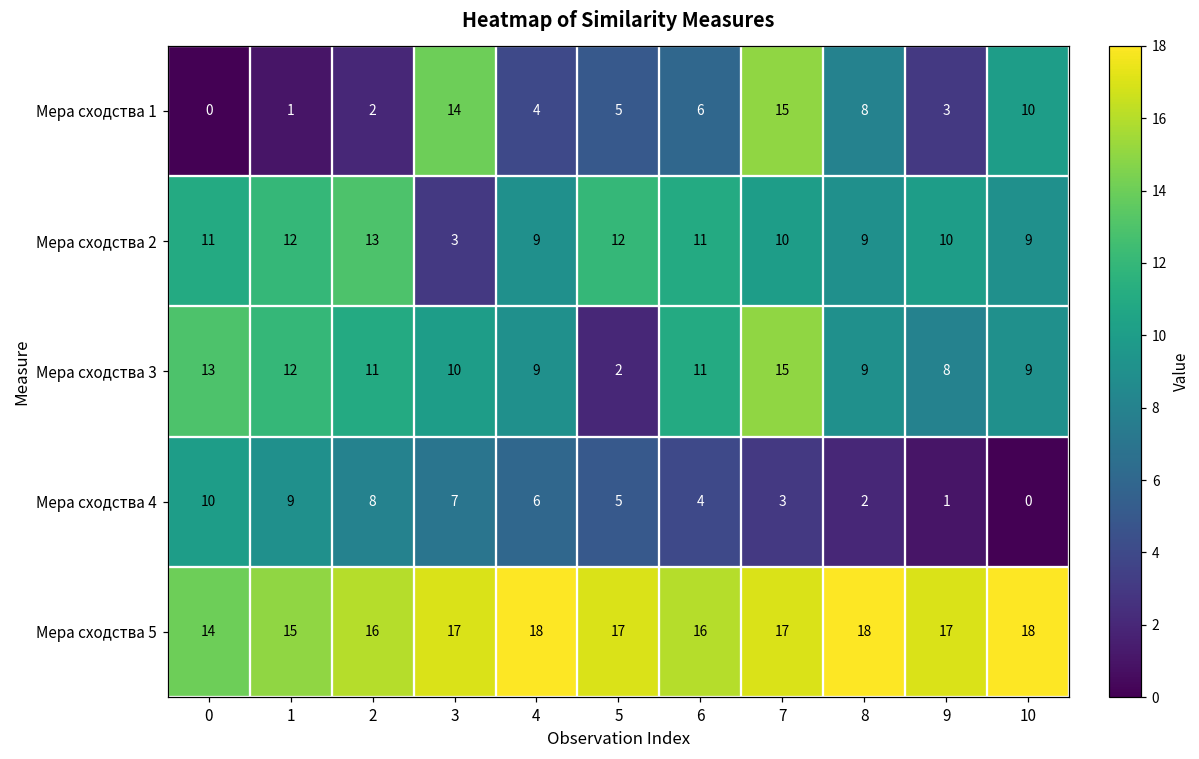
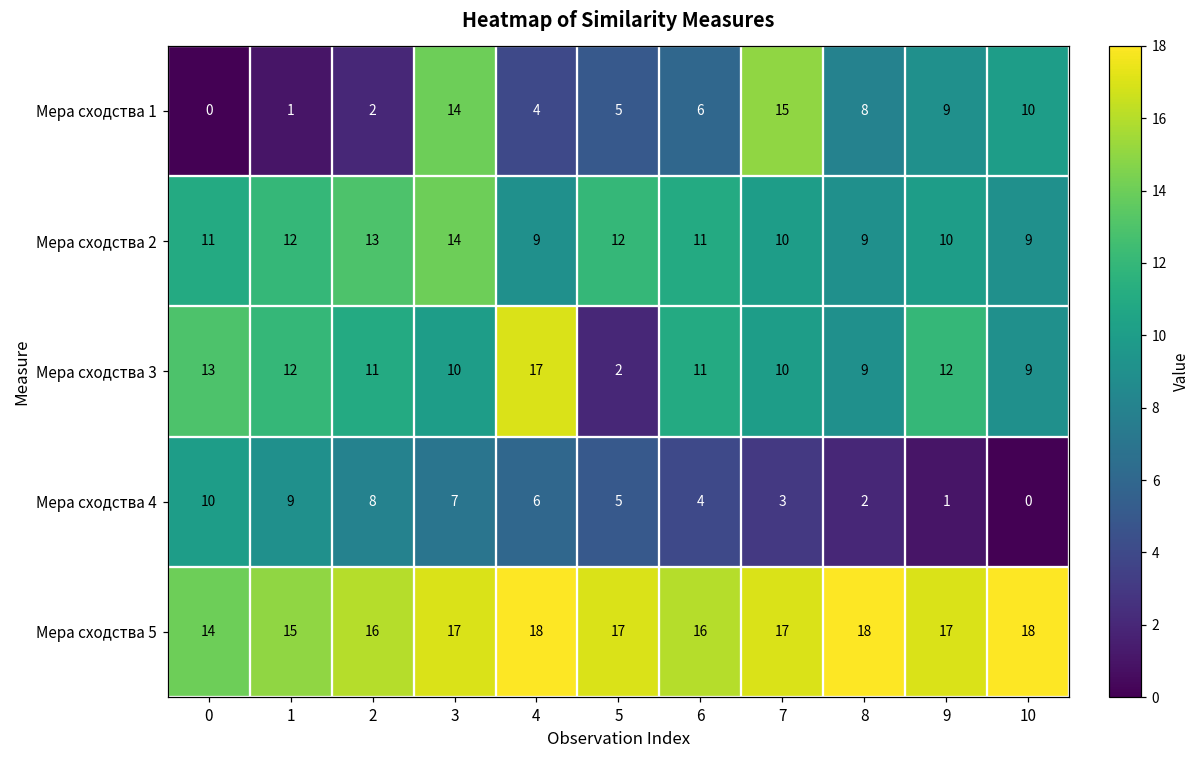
  {
    "Мера сходства 1": {
      "0": 0,
      "1": 1,
      "2": 2,
      "3": 14,
      "4": 4,
      "5": 5,
      "6": 6,
      "7": 15,
      "8": 8,
-     "9": 3,
+     "9": 9,
      "10": 10
    },
    "Мера сходства 2": {
      "0": 11,
      "1": 12,
      "2": 13,
-     "3": 3,
+     "3": 14,
      "4": 9,
      "5": 12,
      "6": 11,
      "7": 10,
      "8": 9,
      "9": 10,
      "10": 9
    },
    "Мера сходства 3": {
      "0": 13,
      "1": 12,
      "2": 11,
      "3": 10,
-     "4": 9,
+     "4": 17,
      "5": 2,
      "6": 11,
-     "7": 15,
+     "7": 10,
      "8": 9,
-     "9": 8,
+     "9": 12,
      "10": 9
    },
    "Мера сходства 4": {
      "0": 10,
      "1": 9,
      "2": 8,
      "3": 7,
      "4": 6,
      "5": 5,
      "6": 4,
      "7": 3,
      "8": 2,
      "9": 1,
      "10": 0
    },
    "Мера сходства 5": {
      "0": 14,
      "1": 15,
      "2": 16,
      "3": 17,
      "4": 18,
      "5": 17,
      "6": 16,
      "7": 17,
      "8": 18,
      "9": 17,
      "10": 18
    }
  }
